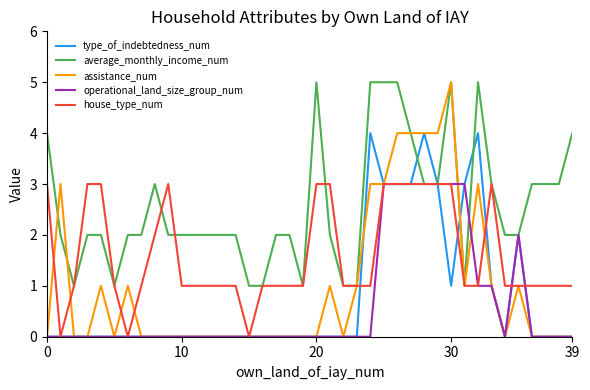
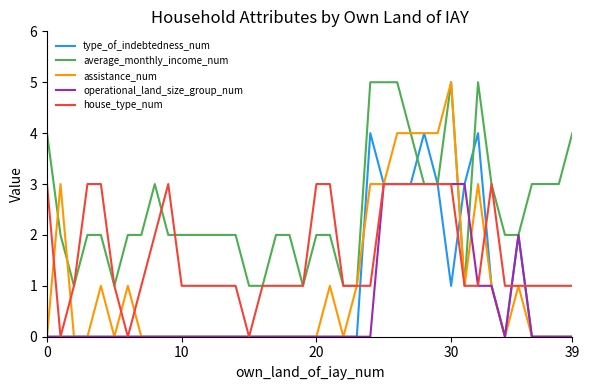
  {
    "type_of_indebtedness_num": {
      "30": 1
    },
    "average_monthly_income_num": {
      "0": 4,
      "10": 2,
-     "20": 5,
+     "20": 2,
      "39": 4
    },
    "house_type_num": {
      "0": 3,
      "10": 1,
      "20": 3,
      "39": 1
    }
  }
